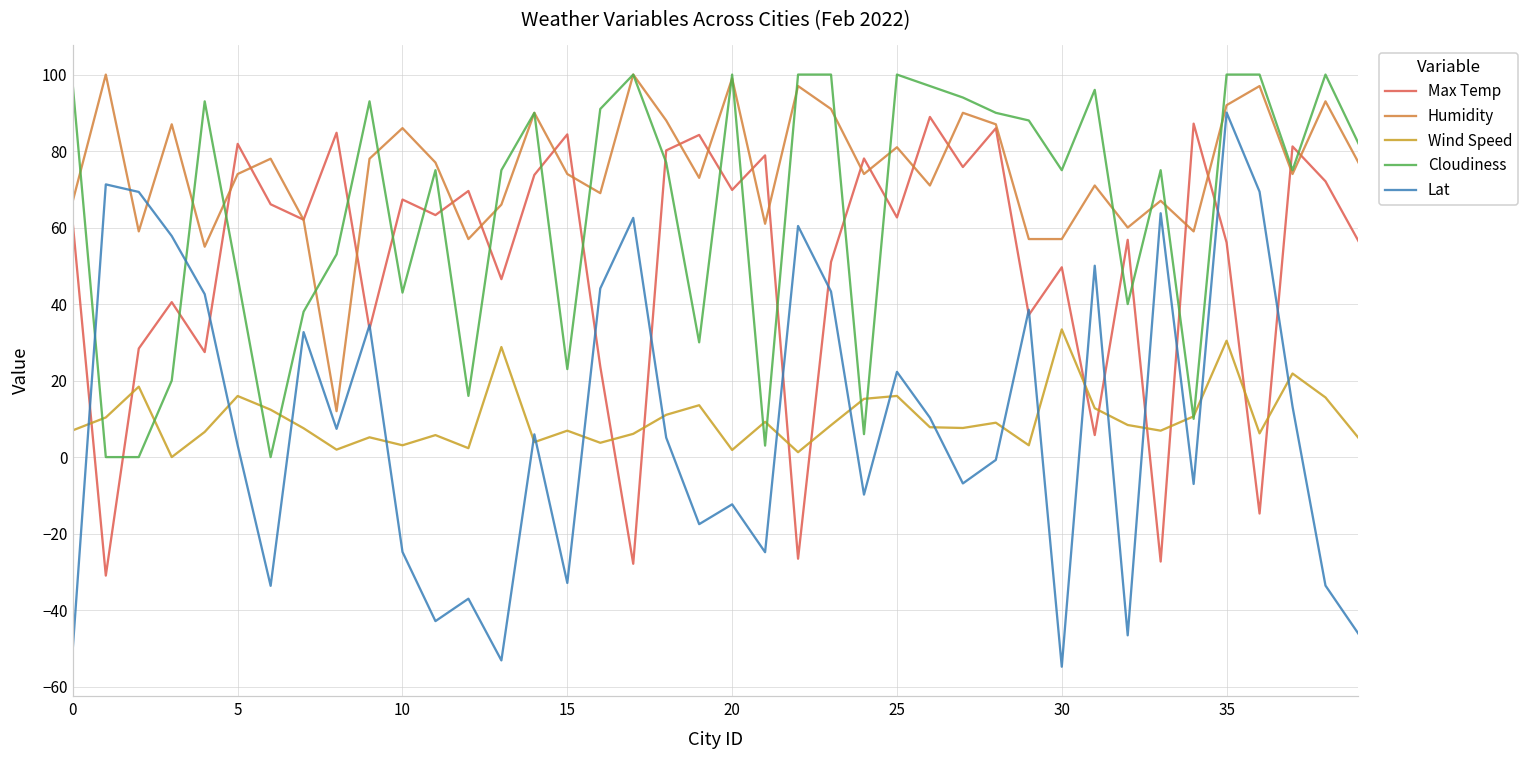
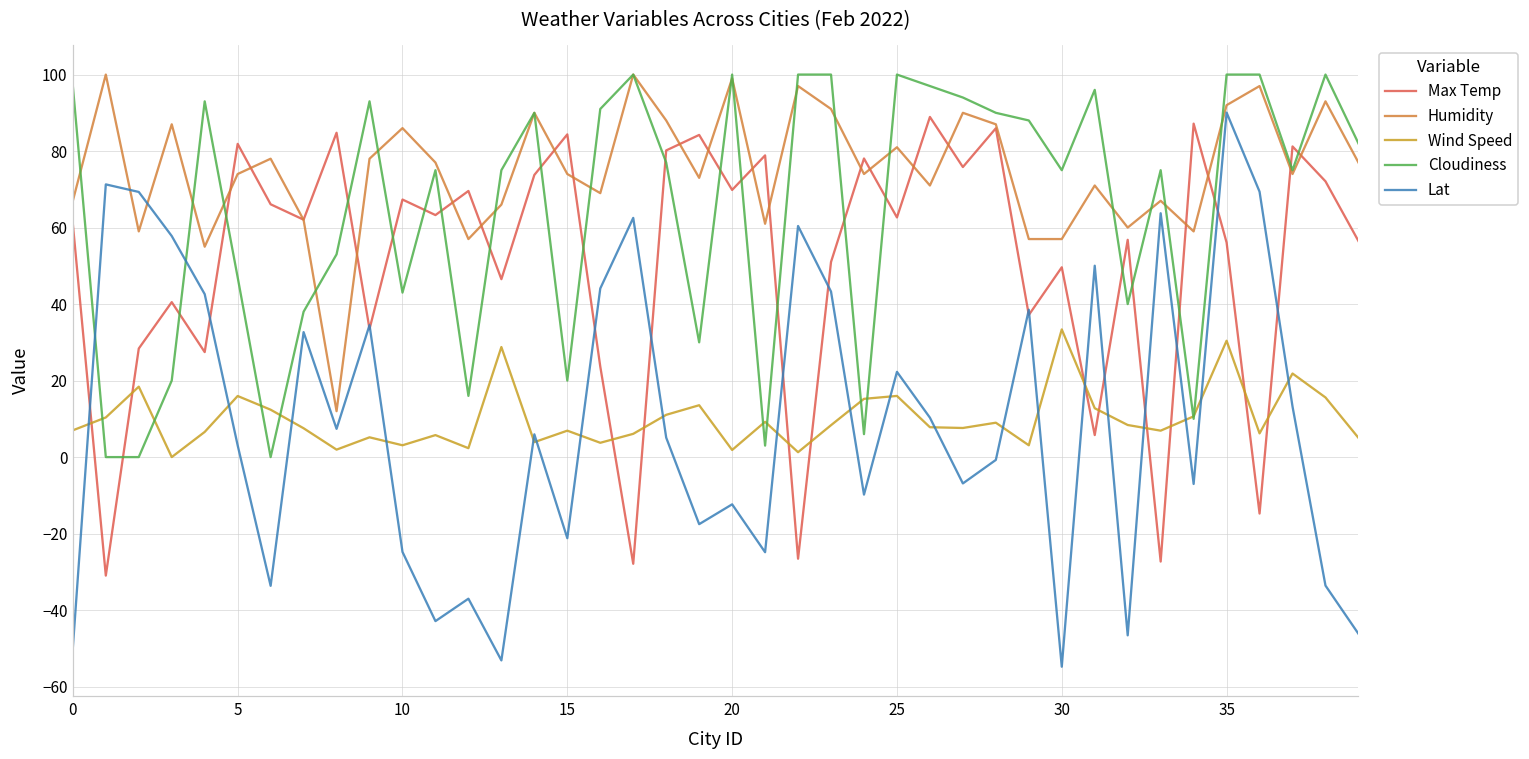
  {
    "Cloudiness": {
      "0": 97,
      "5": 47,
      "10": 43,
-     "15": 23,
+     "15": 20,
      "20": 100,
      "25": 100,
      "30": 75,
      "35": 100
    },
    "Lat": {
      "0": -50,
      "5": 3,
      "10": -25,
-     "15": -33,
+     "15": -21,
      "20": -12,
      "25": 22,
      "30": -55,
      "35": 90
    }
  }
